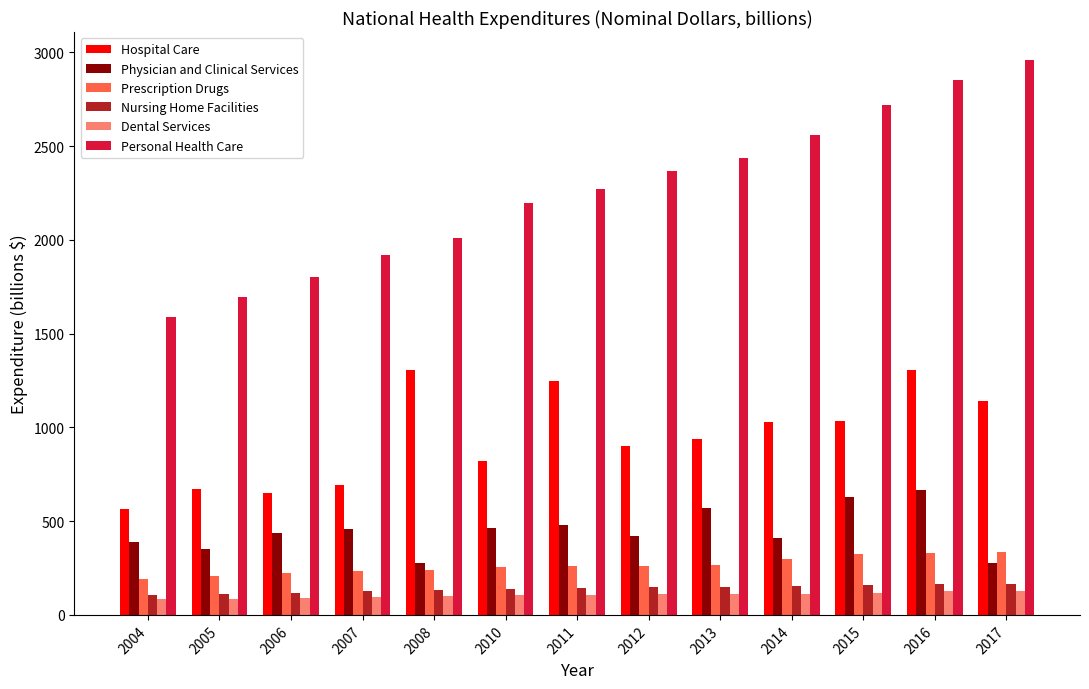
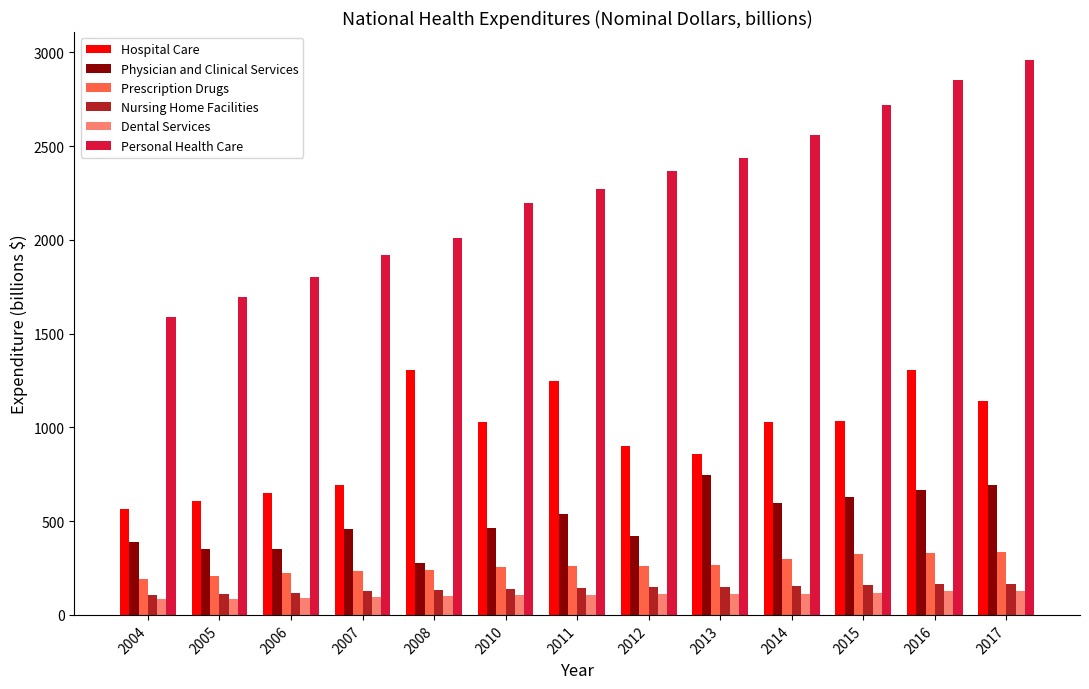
  {
    "Hospital Care": {
      "2004": 570,
-     "2005": 670,
+     "2005": 610,
      "2006": 650,
      "2007": 690,
      "2008": 1310,
-     "2010": 820,
+     "2010": 1030,
      "2011": 1250,
      "2012": 900,
-     "2013": 940,
+     "2013": 860,
      "2014": 1030,
      "2015": 1030,
      "2016": 1310,
      "2017": 1140
    },
    "Physician and Clinical Services": {
      "2004": 390,
      "2005": 350,
-     "2006": 430,
+     "2006": 350,
      "2007": 460,
      "2008": 270,
      "2010": 460,
-     "2011": 480,
+     "2011": 540,
      "2012": 420,
-     "2013": 570,
-     "2014": 410,
+     "2013": 750,
+     "2014": 600,
      "2015": 630,
      "2016": 670,
-     "2017": 280
+     "2017": 690
    }
  }
